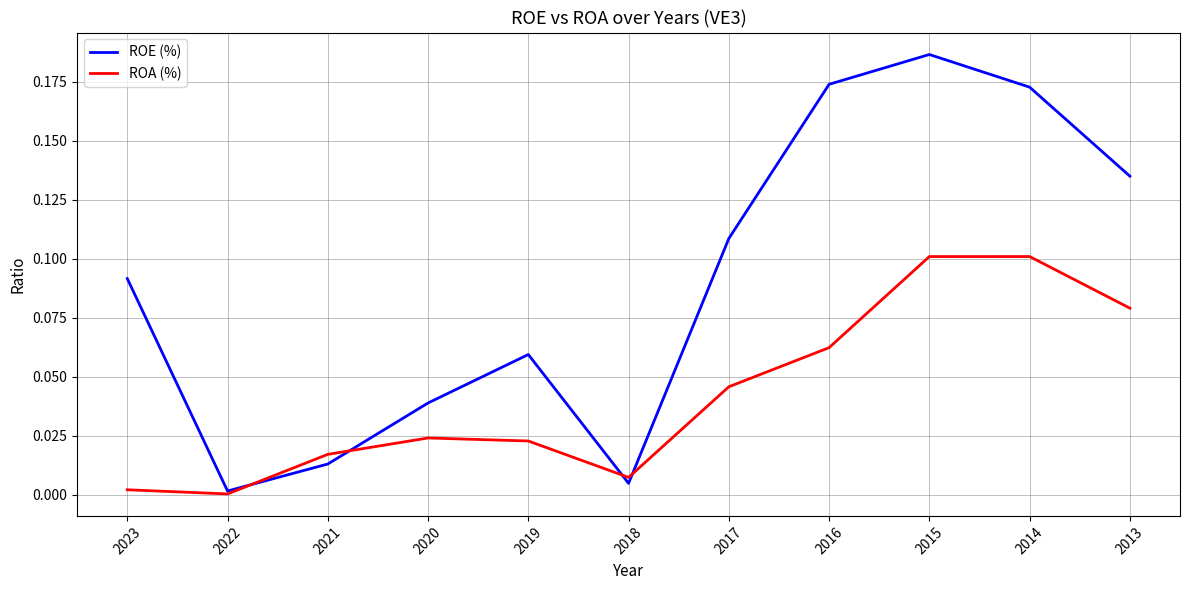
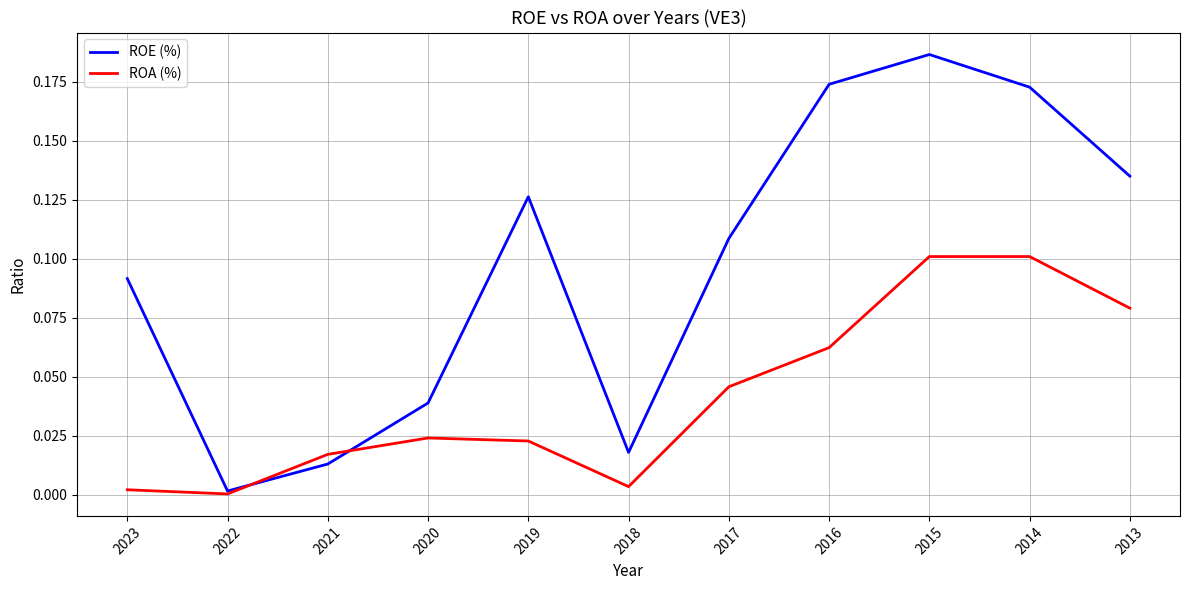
  {
    "ROE (%)": {
      "2023": 0.092,
      "2022": 0.002,
      "2021": 0.013,
      "2020": 0.039,
-     "2019": 0.059,
-     "2018": 0.005,
+     "2019": 0.126,
+     "2018": 0.018,
      "2017": 0.109,
      "2016": 0.174,
      "2015": 0.187,
      "2014": 0.173,
      "2013": 0.135
    },
    "ROA (%)": {
      "2023": 0.002,
      "2022": 0.000,
      "2021": 0.017,
      "2020": 0.024,
      "2019": 0.023,
-     "2018": 0.007,
+     "2018": 0.003,
      "2017": 0.046,
      "2016": 0.062,
      "2015": 0.101,
      "2014": 0.101,
      "2013": 0.079
    }
  }
